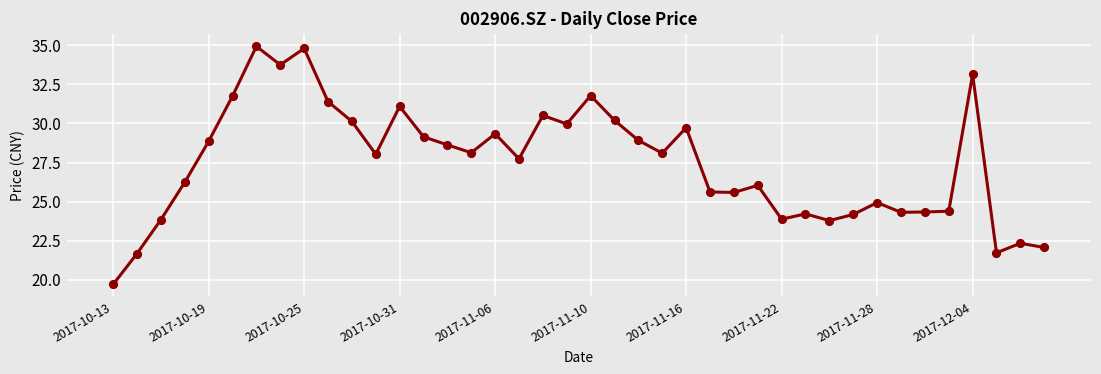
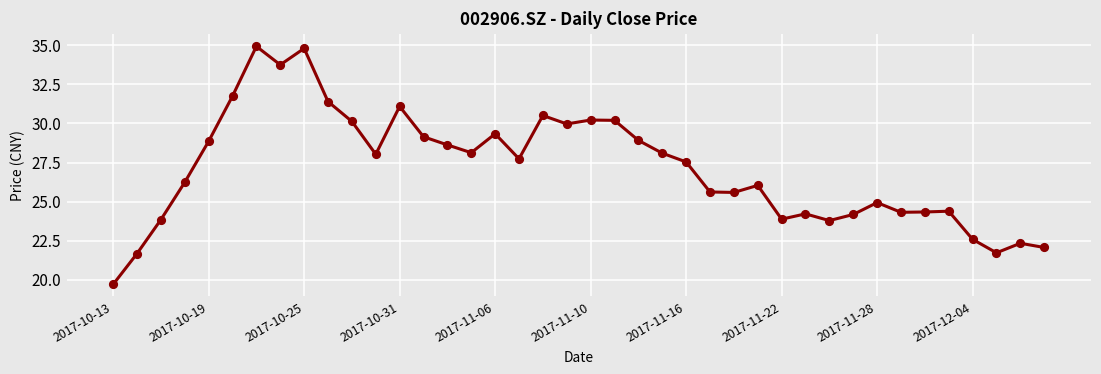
  {
    "2017-10-13": 19.7,
    "2017-10-19": 28.9,
    "2017-10-25": 34.8,
    "2017-10-31": 31.1,
    "2017-11-06": 29.3,
-   "2017-11-10": 31.8,
-   "2017-11-16": 29.7,
+   "2017-11-10": 30.2,
+   "2017-11-16": 27.5,
    "2017-11-22": 23.9,
    "2017-11-28": 24.9,
-   "2017-12-04": 33.1
+   "2017-12-04": 22.6
  }
